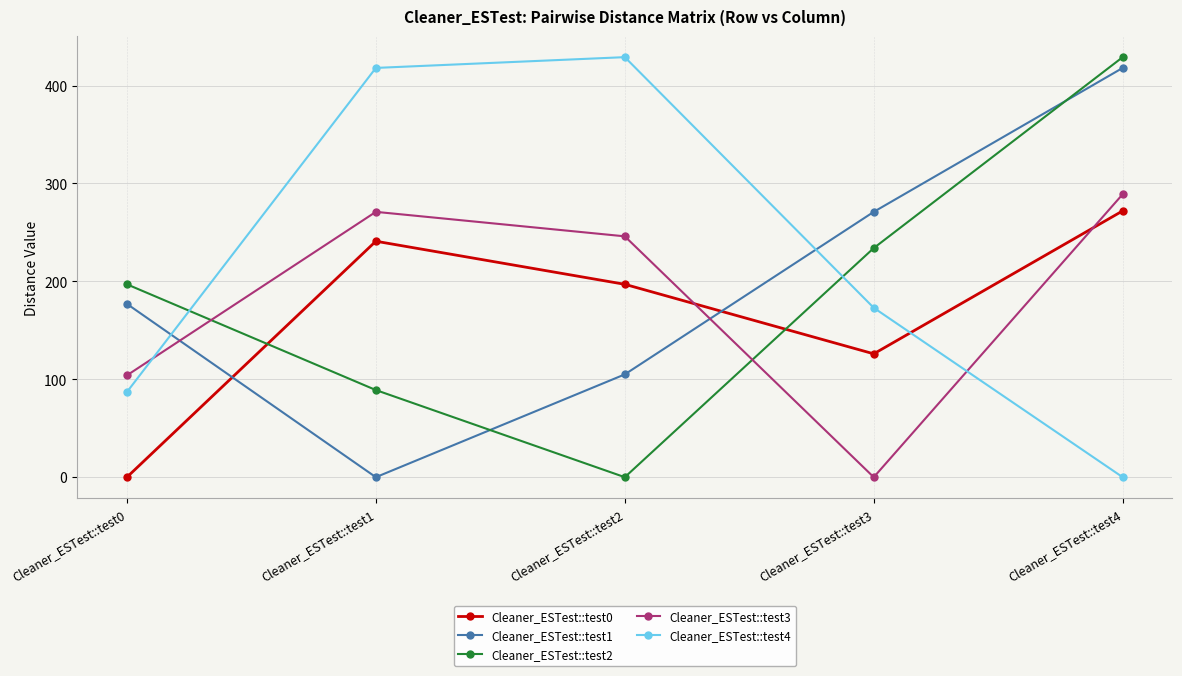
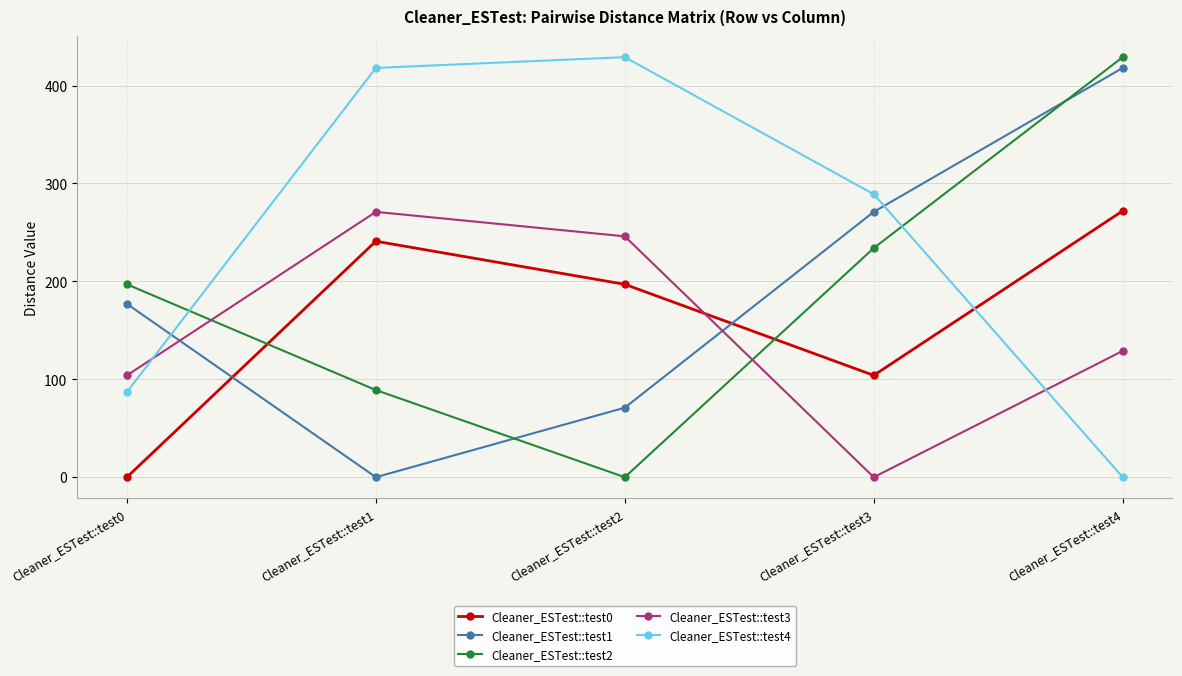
  {
    "Cleaner_ESTest::test0": {
      "Cleaner_ESTest::test0": 0,
      "Cleaner_ESTest::test1": 240,
      "Cleaner_ESTest::test2": 200,
-     "Cleaner_ESTest::test3": 130,
+     "Cleaner_ESTest::test3": 100,
      "Cleaner_ESTest::test4": 270
    },
    "Cleaner_ESTest::test1": {
      "Cleaner_ESTest::test0": 180,
      "Cleaner_ESTest::test1": 0,
-     "Cleaner_ESTest::test2": 110,
+     "Cleaner_ESTest::test2": 70,
      "Cleaner_ESTest::test3": 270,
      "Cleaner_ESTest::test4": 420
    },
    "Cleaner_ESTest::test2": {
      "Cleaner_ESTest::test0": 200,
      "Cleaner_ESTest::test1": 90,
      "Cleaner_ESTest::test2": 0,
      "Cleaner_ESTest::test3": 230,
      "Cleaner_ESTest::test4": 430
    },
    "Cleaner_ESTest::test3": {
      "Cleaner_ESTest::test0": 100,
      "Cleaner_ESTest::test1": 270,
      "Cleaner_ESTest::test2": 250,
      "Cleaner_ESTest::test3": 0,
-     "Cleaner_ESTest::test4": 290
+     "Cleaner_ESTest::test4": 130
    },
    "Cleaner_ESTest::test4": {
      "Cleaner_ESTest::test0": 90,
      "Cleaner_ESTest::test1": 420,
      "Cleaner_ESTest::test2": 430,
-     "Cleaner_ESTest::test3": 170,
+     "Cleaner_ESTest::test3": 290,
      "Cleaner_ESTest::test4": 0
    }
  }
